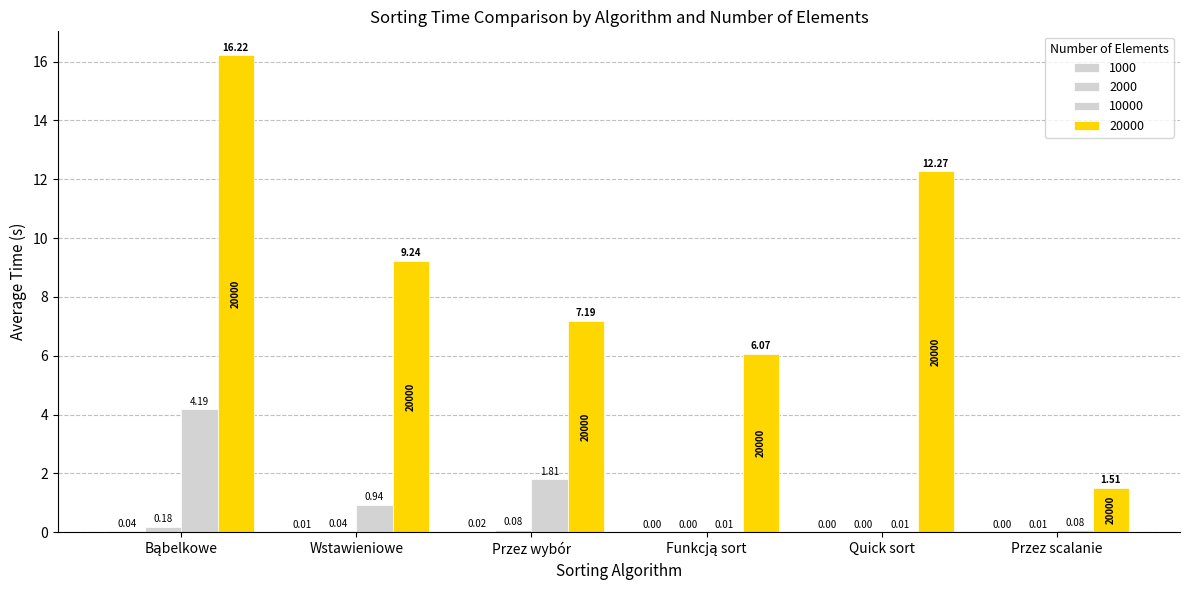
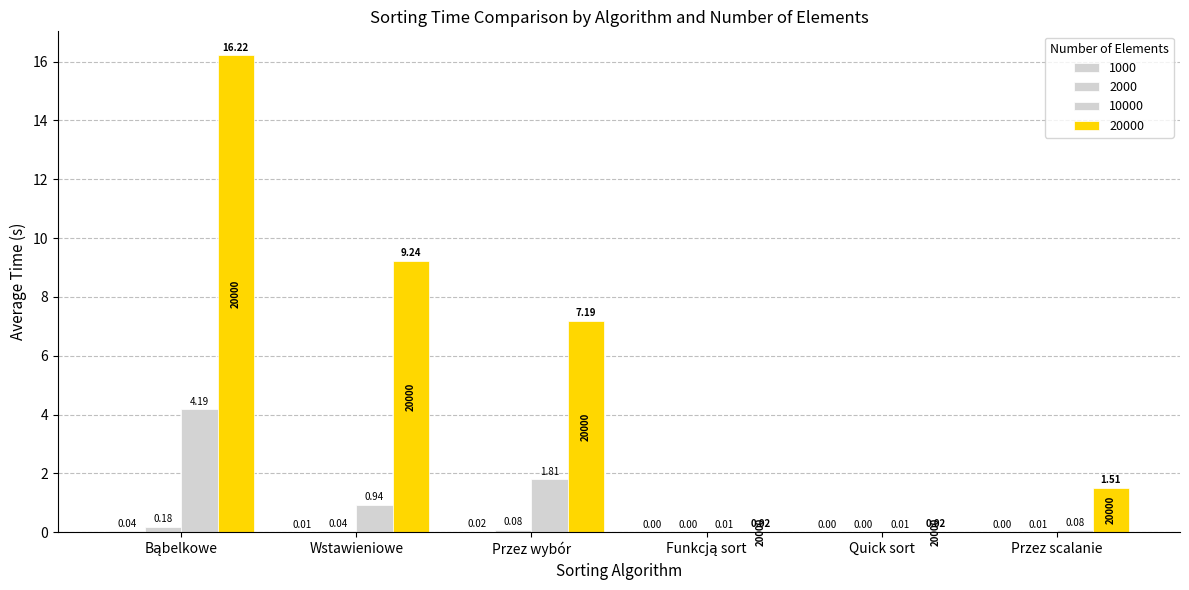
  {
    "20000": {
      "Bąbelkowe": 16.22,
      "Wstawieniowe": 9.24,
      "Przez wybór": 7.19,
-     "Funkcją sort": 6.07,
-     "Quick sort": 12.27,
+     "Funkcją sort": 0.02,
+     "Quick sort": 0.02,
      "Przez scalanie": 1.51
    }
  }
